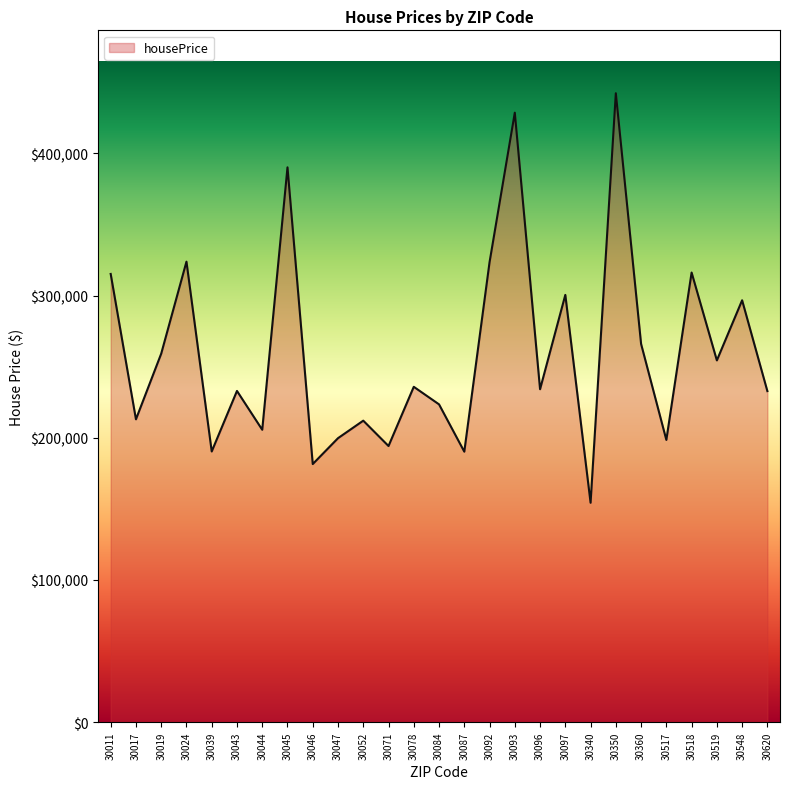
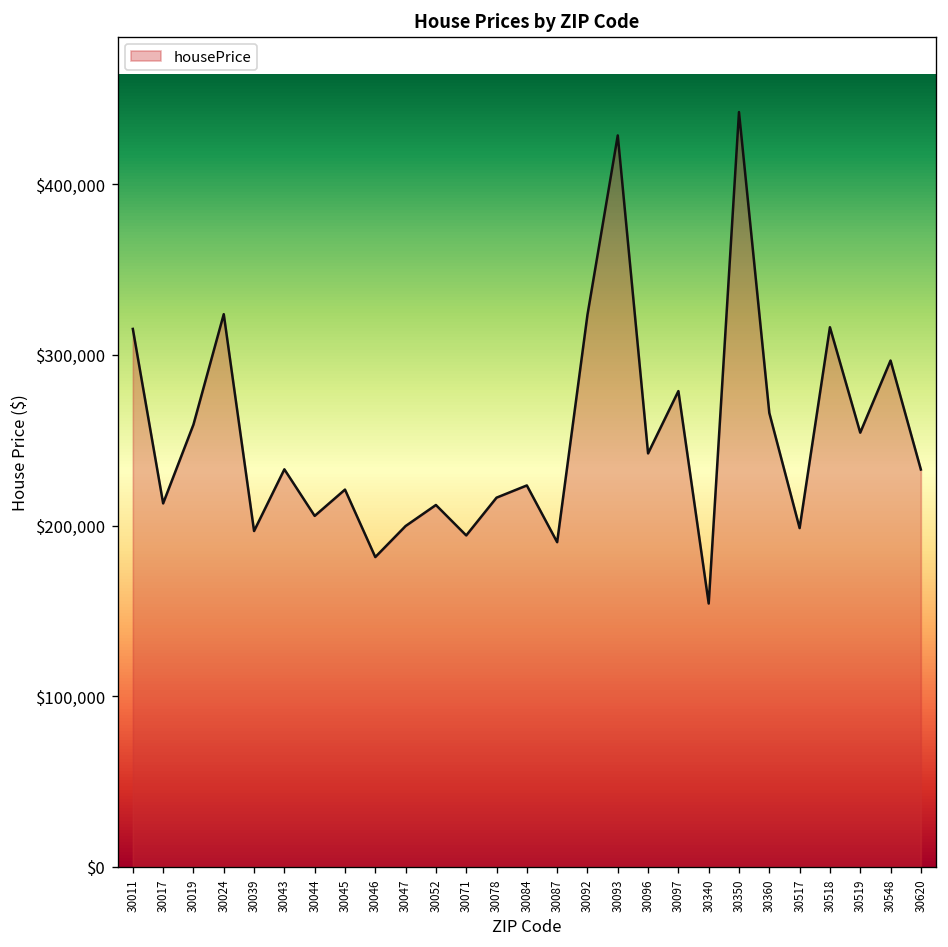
  {
    "30011": "$315,000",
    "30017": "$213,000",
    "30019": "$259,000",
    "30024": "$324,000",
-   "30039": "$190,000",
+   "30039": "$197,000",
    "30043": "$233,000",
    "30044": "$206,000",
-   "30045": "$390,000",
+   "30045": "$221,000",
    "30046": "$182,000",
    "30047": "$200,000",
    "30052": "$212,000",
    "30071": "$194,000",
-   "30078": "$236,000",
+   "30078": "$216,000",
    "30084": "$224,000",
    "30087": "$190,000",
    "30092": "$323,000",
    "30093": "$429,000",
-   "30096": "$234,000",
-   "30097": "$301,000",
+   "30096": "$242,000",
+   "30097": "$279,000",
    "30340": "$154,000",
    "30350": "$442,000",
    "30360": "$266,000",
    "30517": "$199,000",
    "30518": "$316,000",
    "30519": "$254,000",
    "30548": "$297,000",
    "30620": "$233,000"
  }
